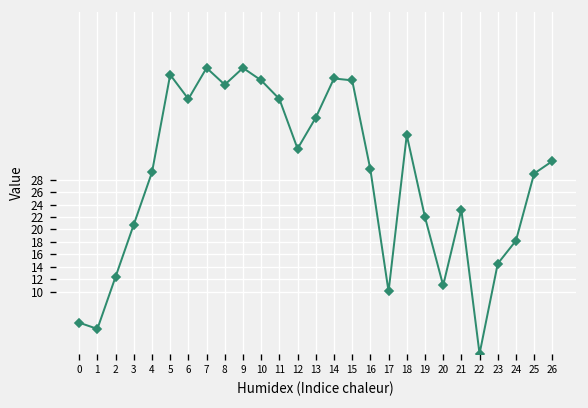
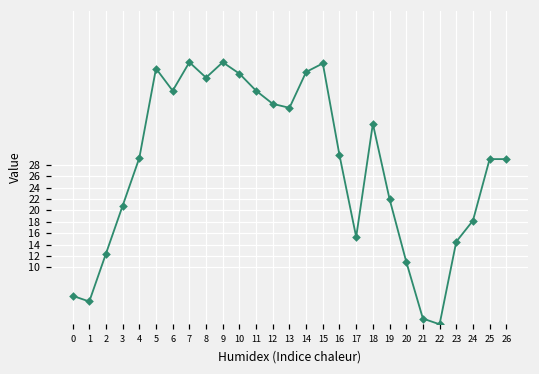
  {
    "0": 5,
    "1": 4,
    "2": 12,
    "3": 21,
    "4": 29,
    "5": 45,
    "6": 41,
    "7": 46,
    "8": 43,
    "9": 46,
    "10": 44,
    "11": 41,
-   "12": 33,
+   "12": 39,
    "13": 38,
    "14": 44,
-   "15": 44,
+   "15": 46,
    "16": 30,
-   "17": 10,
+   "17": 15,
    "18": 35,
    "19": 22,
    "20": 11,
-   "21": 23,
+   "21": 1,
    "22": 0,
    "23": 15,
    "24": 18,
    "25": 29,
-   "26": 31
+   "26": 29
  }
